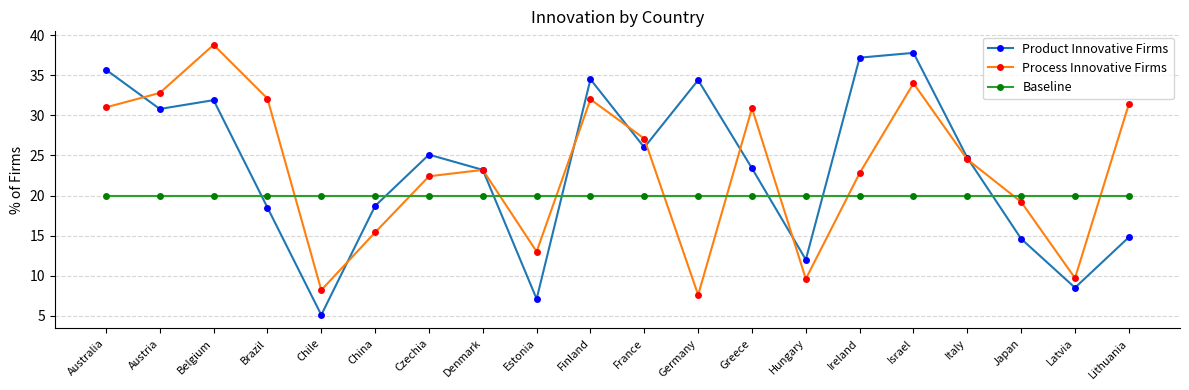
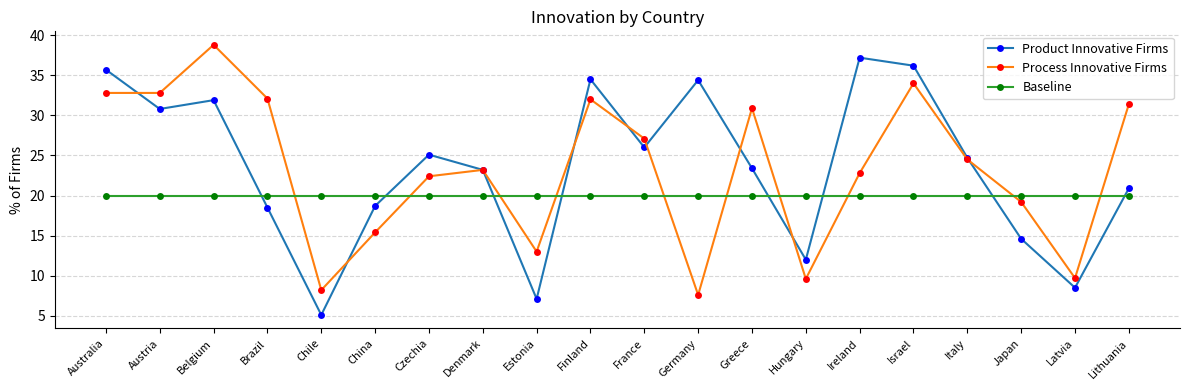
  {
    "Product Innovative Firms": {
      "Australia": 36,
      "Austria": 31,
      "Belgium": 32,
      "Brazil": 19,
      "Chile": 5,
      "China": 19,
      "Czechia": 25,
      "Estonia": 7,
      "Finland": 35,
      "France": 26,
      "Germany": 34,
      "Greece": 23,
      "Hungary": 12,
      "Ireland": 37,
-     "Israel": 38,
+     "Israel": 36,
      "Japan": 15,
      "Latvia": 9,
-     "Lithuania": 15
+     "Lithuania": 21
    },
    "Process Innovative Firms": {
-     "Australia": 31,
+     "Australia": 33,
      "Austria": 33,
      "Belgium": 39,
      "Brazil": 32,
      "Chile": 8,
      "China": 15,
      "Czechia": 22,
      "Estonia": 13,
      "Finland": 32,
      "France": 27,
      "Germany": 8,
      "Greece": 31,
      "Hungary": 10,
      "Ireland": 23,
      "Israel": 34,
      "Japan": 19,
      "Latvia": 10,
      "Lithuania": 31
    },
    "Baseline": {
      "Australia": 20,
      "Austria": 20,
      "Belgium": 20,
      "Brazil": 20,
      "Chile": 20,
      "China": 20,
      "Czechia": 20,
      "Denmark": 20,
      "Estonia": 20,
      "Finland": 20,
      "France": 20,
      "Germany": 20,
      "Greece": 20,
      "Hungary": 20,
      "Ireland": 20,
      "Israel": 20,
      "Italy": 20,
      "Japan": 20,
      "Latvia": 20,
      "Lithuania": 20
    }
  }
